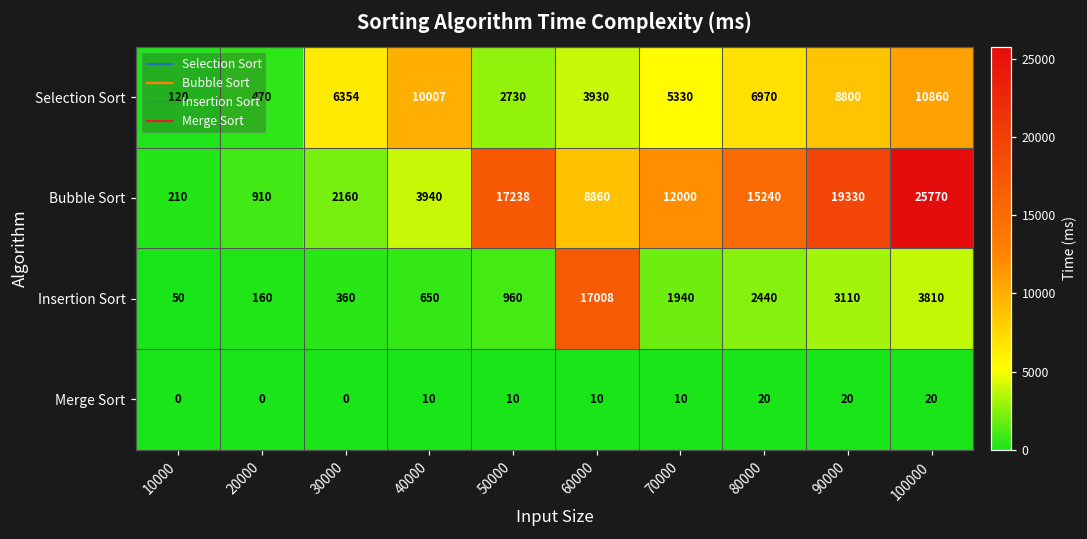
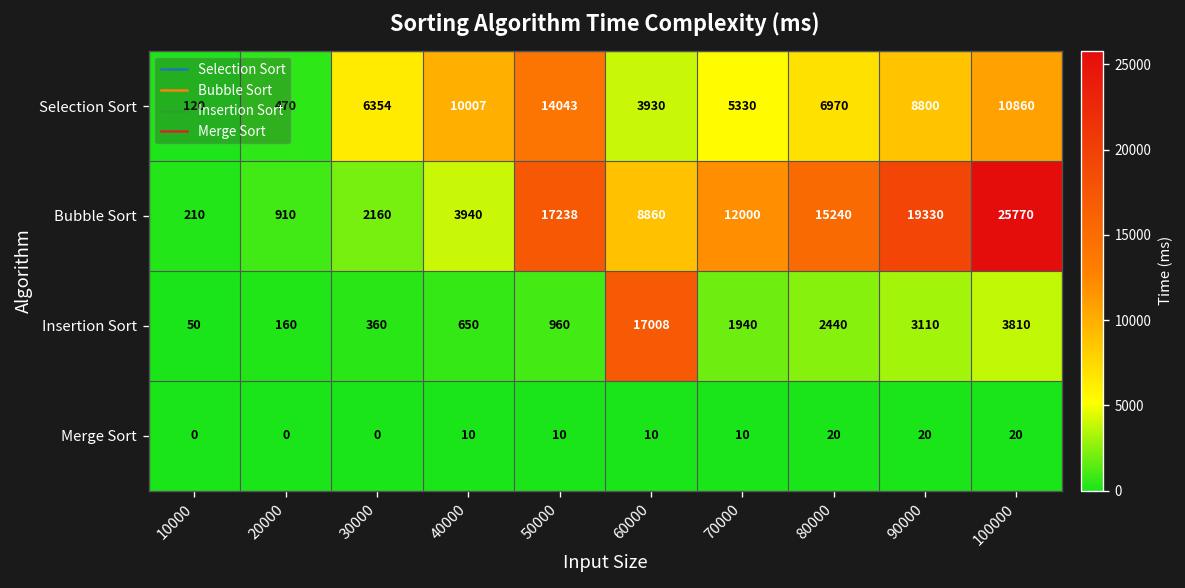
  {
    "Selection Sort": {
      "30000": 6354,
      "40000": 10007,
-     "50000": 2730,
+     "50000": 14043,
      "60000": 3930,
      "70000": 5330,
      "80000": 6970,
      "90000": 8800,
      "100000": 10860
    },
    "Bubble Sort": {
      "10000": 210,
      "20000": 910,
      "30000": 2160,
      "40000": 3940,
      "50000": 17238,
      "60000": 8860,
      "70000": 12000,
      "80000": 15240,
      "90000": 19330,
      "100000": 25770
    },
    "Insertion Sort": {
      "10000": 50,
      "20000": 160,
      "30000": 360,
      "40000": 650,
      "50000": 960,
      "60000": 17008,
      "70000": 1940,
      "80000": 2440,
      "90000": 3110,
      "100000": 3810
    },
    "Merge Sort": {
      "10000": 0,
      "20000": 0,
      "30000": 0,
      "40000": 10,
      "50000": 10,
      "60000": 10,
      "70000": 10,
      "80000": 20,
      "90000": 20,
      "100000": 20
    }
  }
